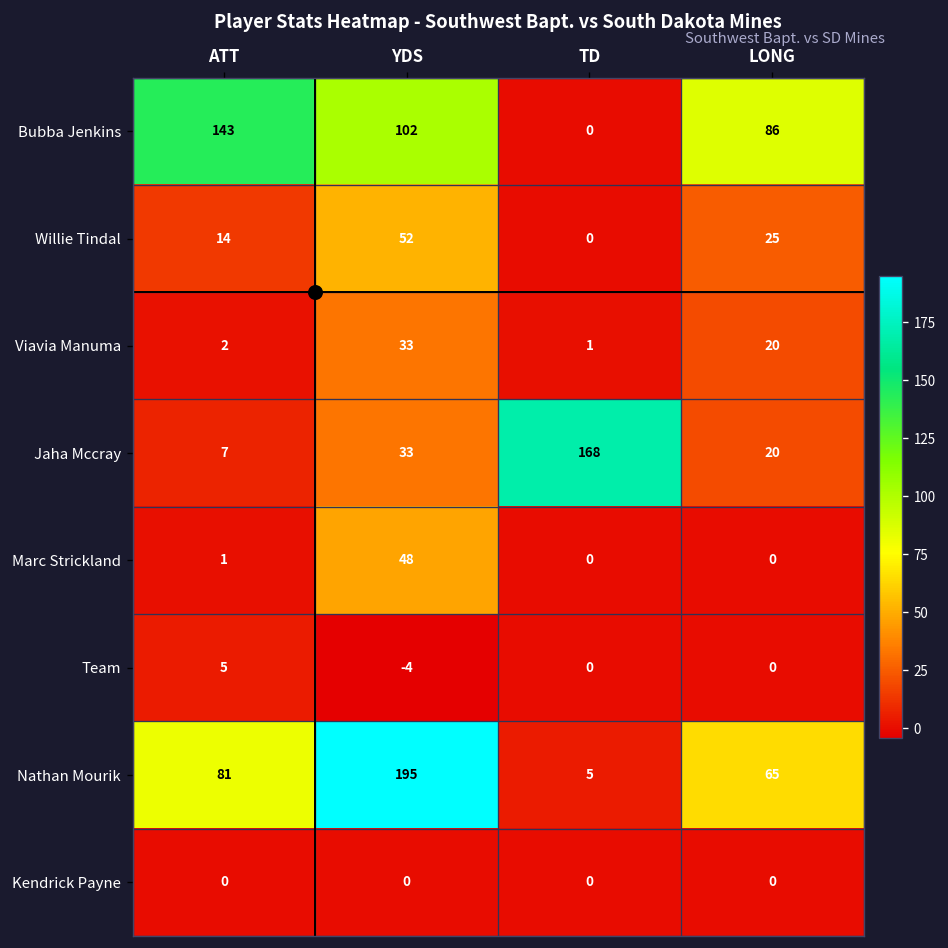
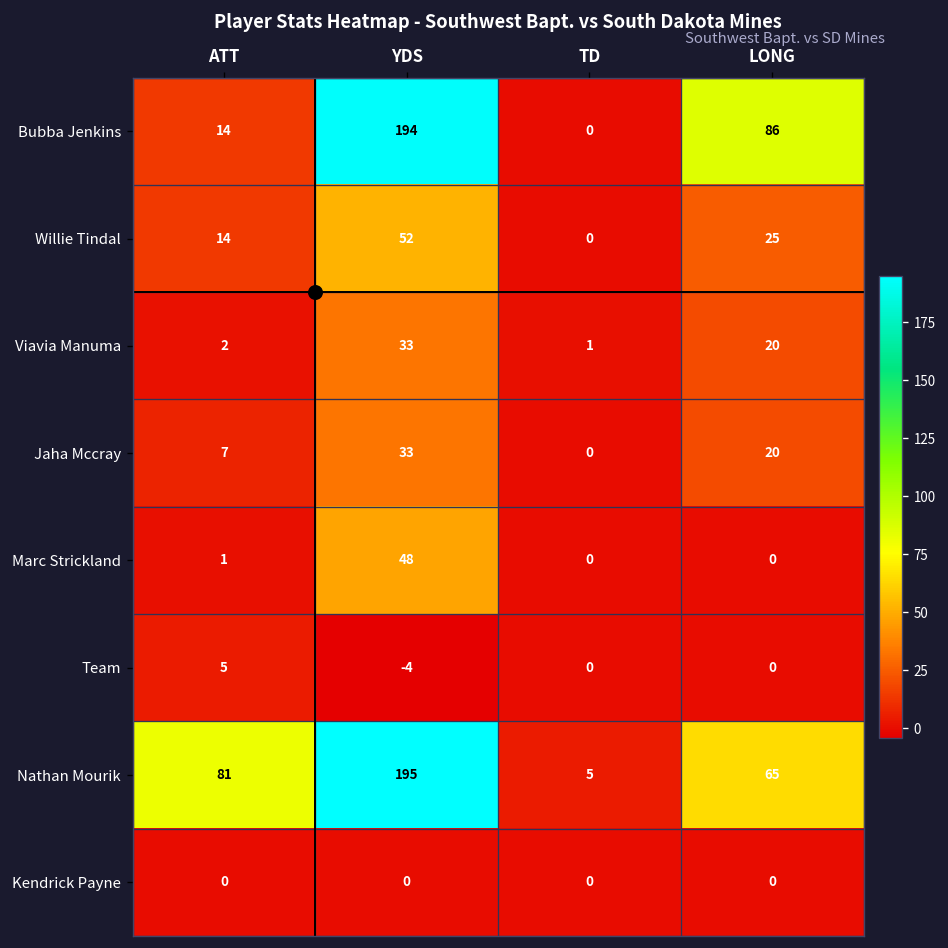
  {
    "Bubba Jenkins": {
-     "ATT": 143,
-     "YDS": 102,
+     "ATT": 14,
+     "YDS": 194,
      "TD": 0,
      "LONG": 86
    },
    "Willie Tindal": {
      "ATT": 14,
      "YDS": 52,
      "TD": 0,
      "LONG": 25
    },
    "Viavia Manuma": {
      "ATT": 2,
      "YDS": 33,
      "TD": 1,
      "LONG": 20
    },
    "Jaha Mccray": {
      "ATT": 7,
      "YDS": 33,
-     "TD": 168,
+     "TD": 0,
      "LONG": 20
    },
    "Marc Strickland": {
      "ATT": 1,
      "YDS": 48,
      "TD": 0,
      "LONG": 0
    },
    "Team": {
      "ATT": 5,
      "YDS": -4,
      "TD": 0,
      "LONG": 0
    },
    "Nathan Mourik": {
      "ATT": 81,
      "YDS": 195,
      "TD": 5,
      "LONG": 65
    },
    "Kendrick Payne": {
      "ATT": 0,
      "YDS": 0,
      "TD": 0,
      "LONG": 0
    }
  }
